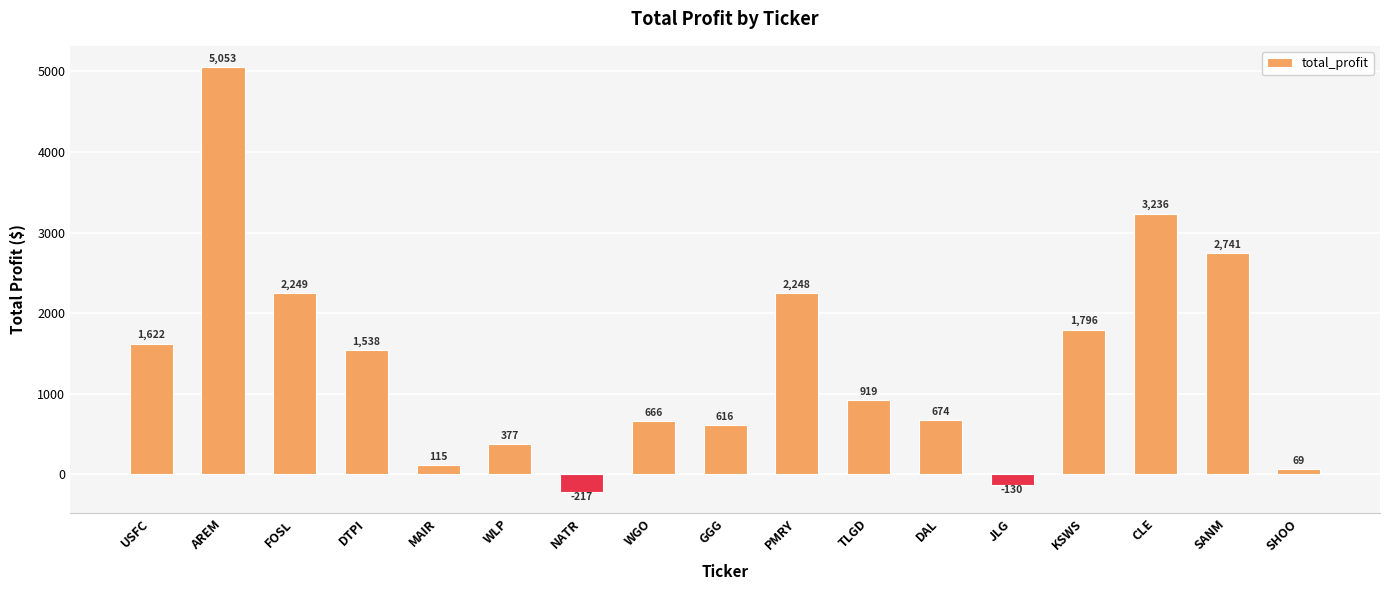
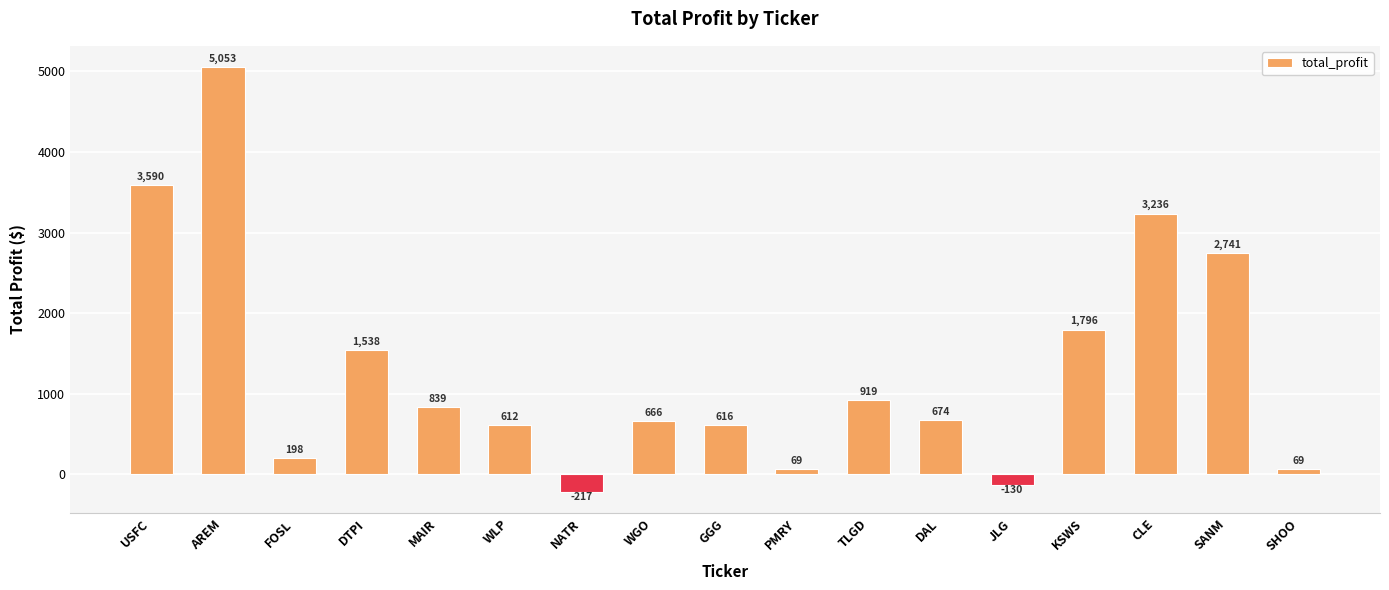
  {
-   "USFC": "1,622",
+   "USFC": "3,590",
    "AREM": "5,053",
-   "FOSL": "2,249",
+   "FOSL": "198",
    "DTPI": "1,538",
-   "MAIR": "115",
-   "WLP": "377",
+   "MAIR": "839",
+   "WLP": "612",
    "NATR": "-217",
    "WGO": "666",
    "GGG": "616",
-   "PMRY": "2,248",
+   "PMRY": "69",
    "TLGD": "919",
    "DAL": "674",
    "JLG": "-130",
    "KSWS": "1,796",
    "CLE": "3,236",
    "SANM": "2,741",
    "SHOO": "69"
  }
